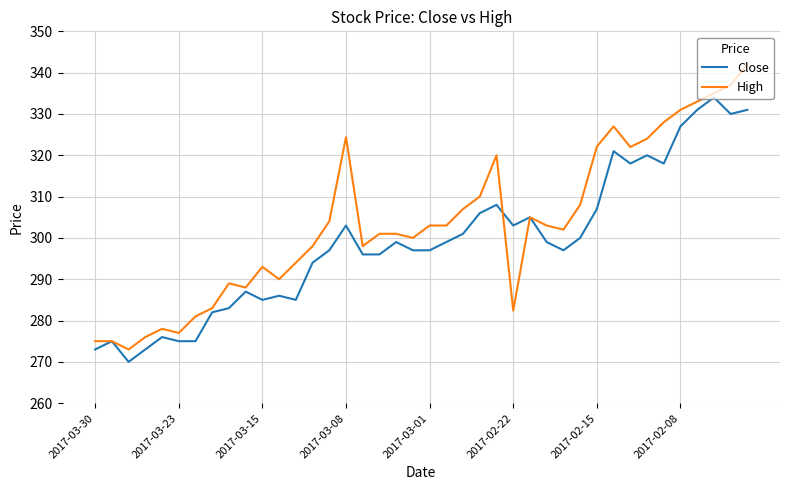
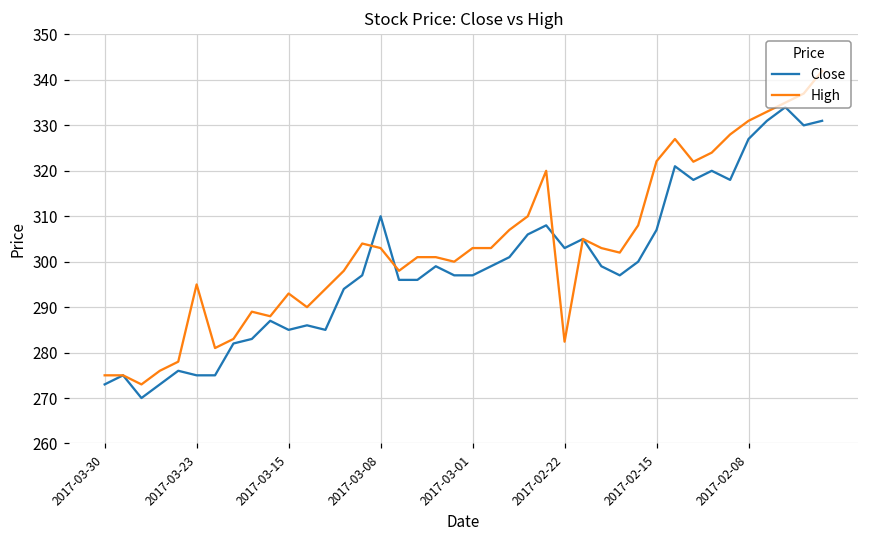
  {
    "Close": {
      "2017-03-30": 273,
      "2017-03-23": 275,
      "2017-03-15": 285,
-     "2017-03-08": 303,
+     "2017-03-08": 310,
      "2017-03-01": 297,
      "2017-02-22": 303,
      "2017-02-15": 307,
      "2017-02-08": 327
    },
    "High": {
      "2017-03-30": 275,
-     "2017-03-23": 277,
+     "2017-03-23": 295,
      "2017-03-15": 293,
-     "2017-03-08": 324,
+     "2017-03-08": 303,
      "2017-03-01": 303,
      "2017-02-22": 282,
      "2017-02-15": 322,
      "2017-02-08": 331
    }
  }
